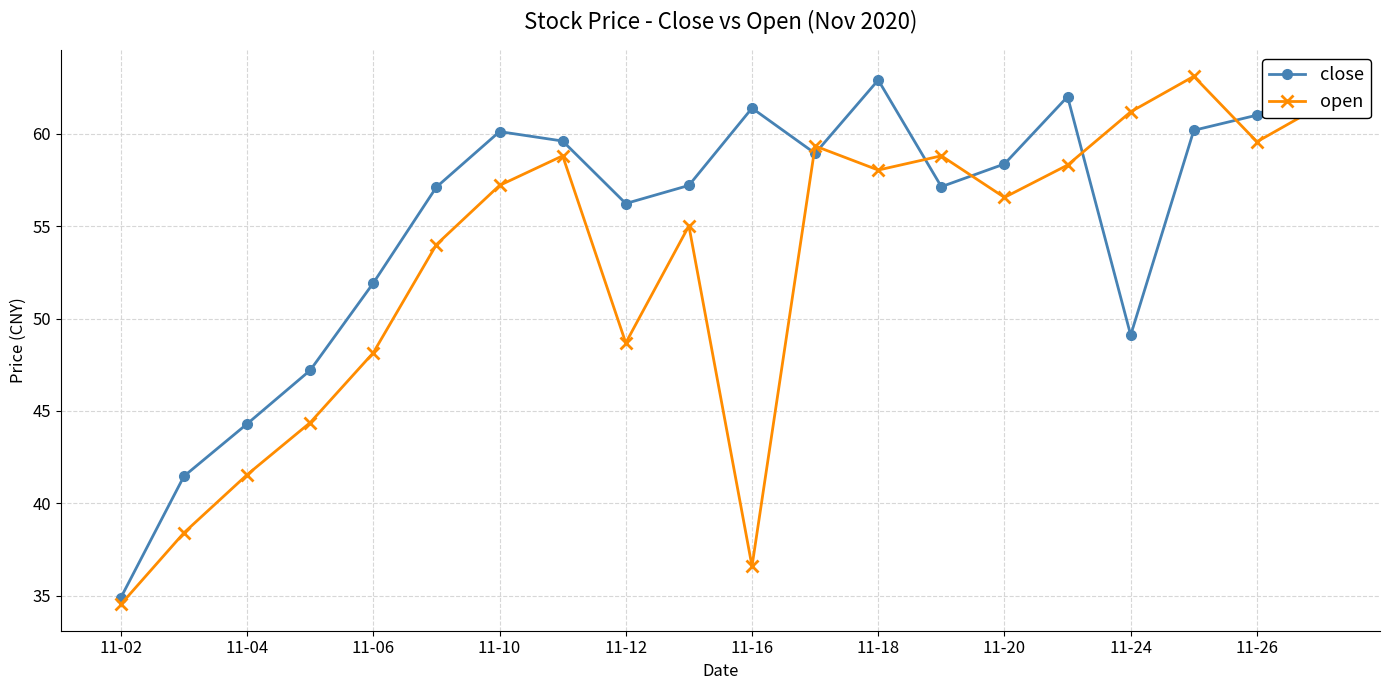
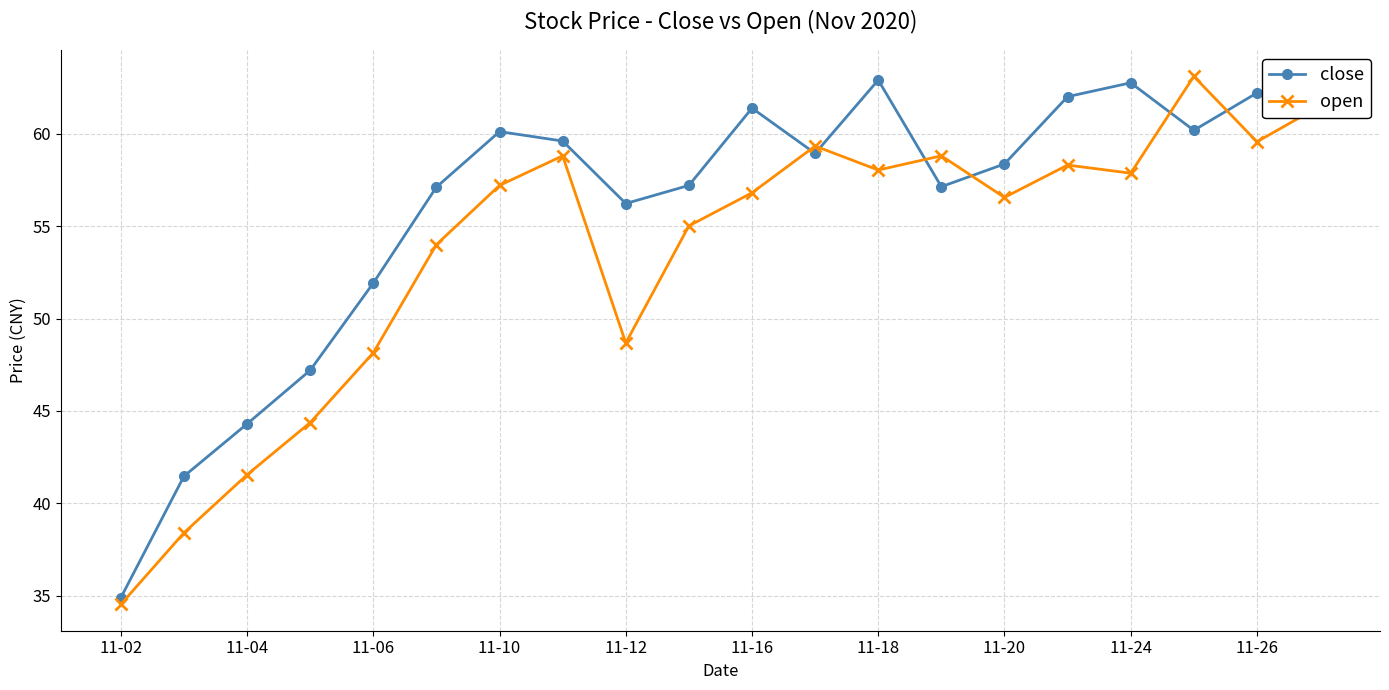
  {
    "close": {
      "11-02": 34.9,
      "11-04": 44.3,
      "11-06": 51.9,
      "11-10": 60.1,
      "11-12": 56.2,
      "11-16": 61.4,
      "11-18": 62.9,
      "11-20": 58.4,
-     "11-24": 49.1,
-     "11-26": 61.0
+     "11-24": 62.8,
+     "11-26": 62.2
    },
    "open": {
      "11-02": 34.5,
      "11-04": 41.6,
      "11-06": 48.2,
      "11-10": 57.2,
      "11-12": 48.7,
-     "11-16": 36.6,
+     "11-16": 56.8,
      "11-18": 58.0,
      "11-20": 56.6,
-     "11-24": 61.2,
+     "11-24": 57.9,
      "11-26": 59.6
    }
  }
